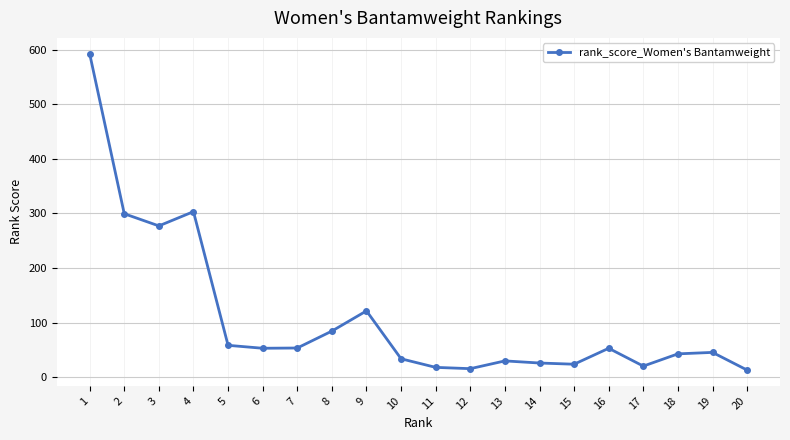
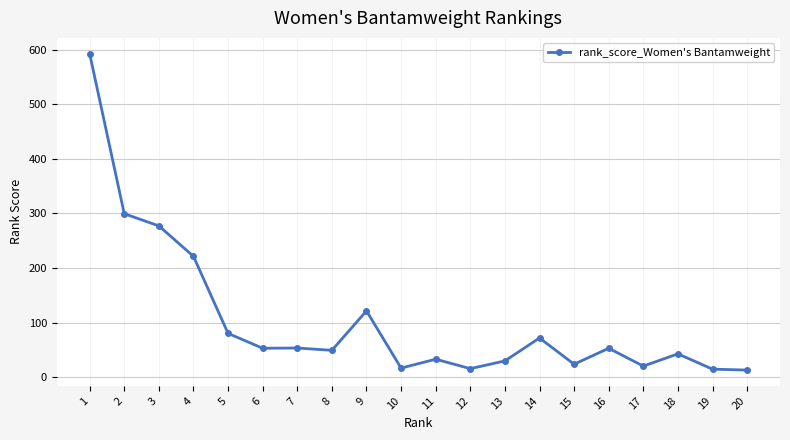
  {
    "1": 590,
    "2": 300,
    "3": 280,
-   "4": 300,
-   "5": 60,
+   "4": 220,
+   "5": 80,
    "6": 50,
    "7": 50,
-   "8": 80,
+   "8": 50,
    "9": 120,
-   "10": 30,
-   "11": 20,
+   "10": 20,
+   "11": 30,
    "12": 20,
    "13": 30,
-   "14": 30,
+   "14": 70,
    "15": 20,
    "16": 50,
    "17": 20,
    "18": 40,
-   "19": 50,
+   "19": 20,
    "20": 10
  }
